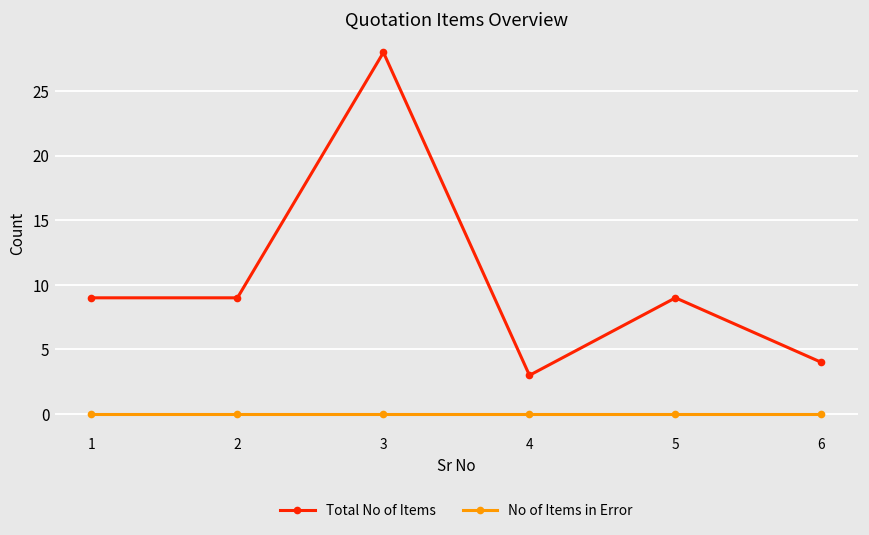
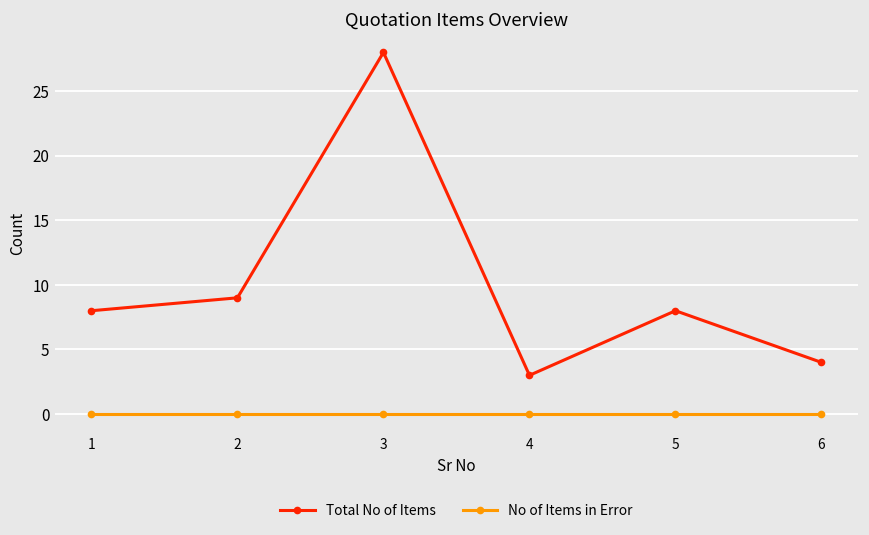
  {
    "Total No of Items": {
-     "1": 9,
+     "1": 8,
      "2": 9,
      "3": 28,
      "4": 3,
-     "5": 9,
+     "5": 8,
      "6": 4
    },
    "No of Items in Error": {
      "1": 0,
      "2": 0,
      "3": 0,
      "4": 0,
      "5": 0,
      "6": 0
    }
  }
